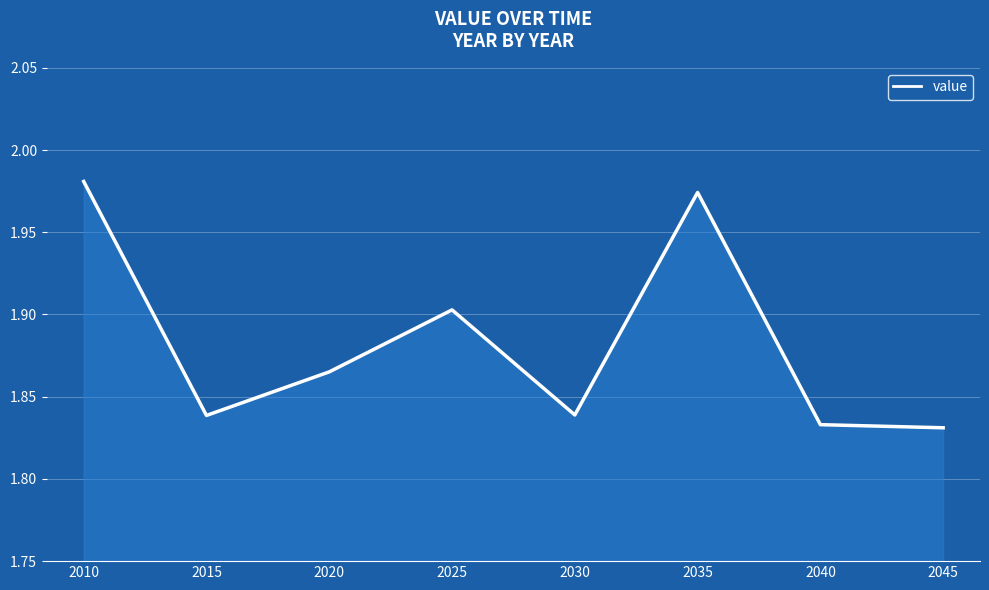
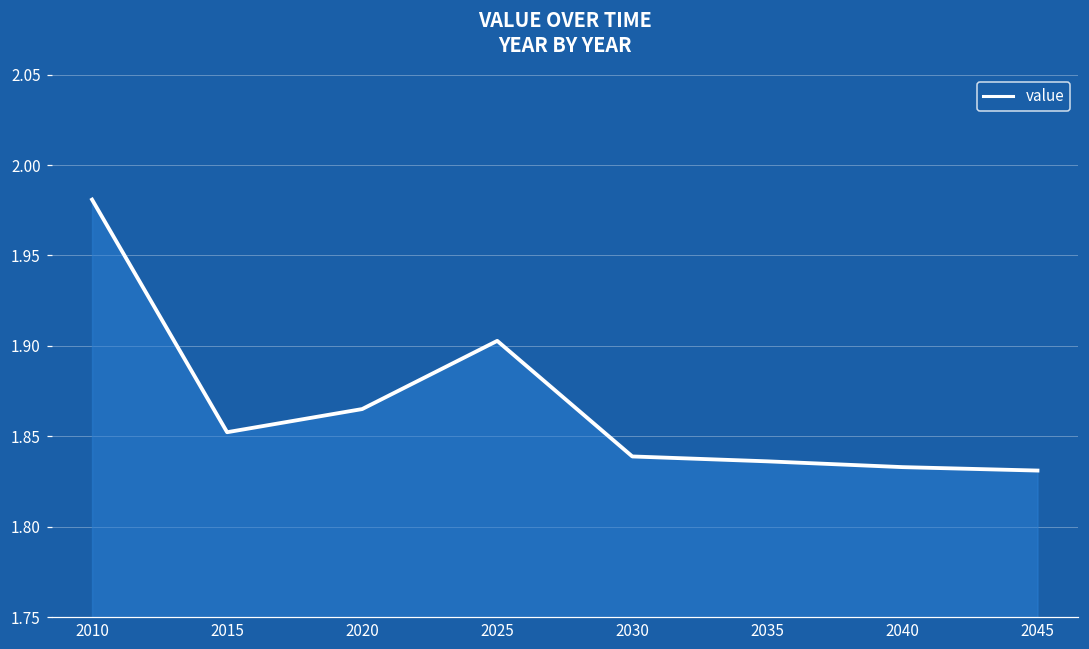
  {
    "2010": 1.981,
-   "2015": 1.839,
+   "2015": 1.852,
    "2020": 1.865,
    "2025": 1.903,
    "2030": 1.839,
-   "2035": 1.974,
+   "2035": 1.836,
    "2040": 1.833,
    "2045": 1.831
  }
